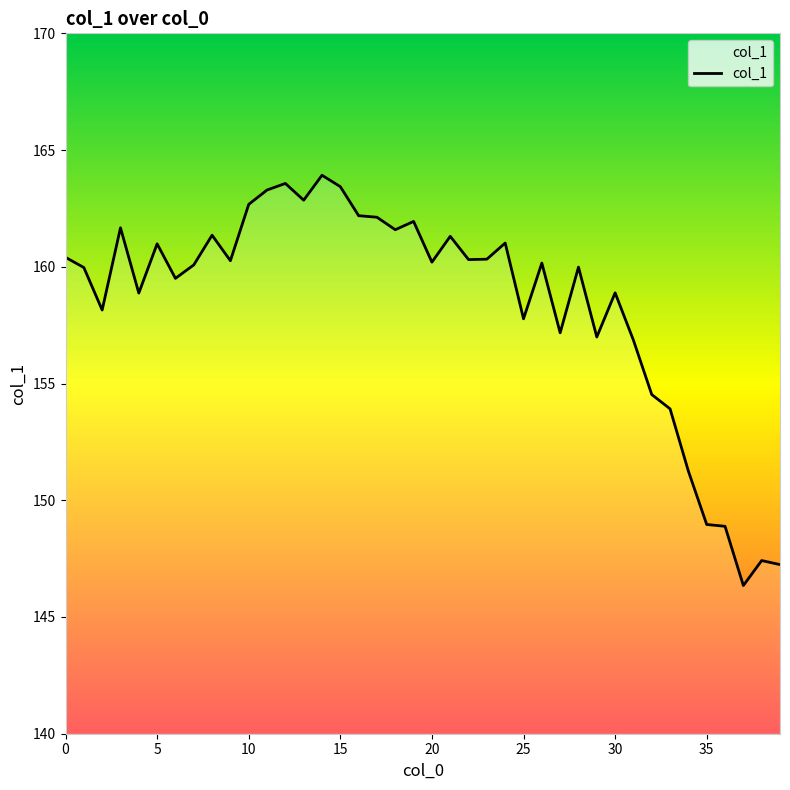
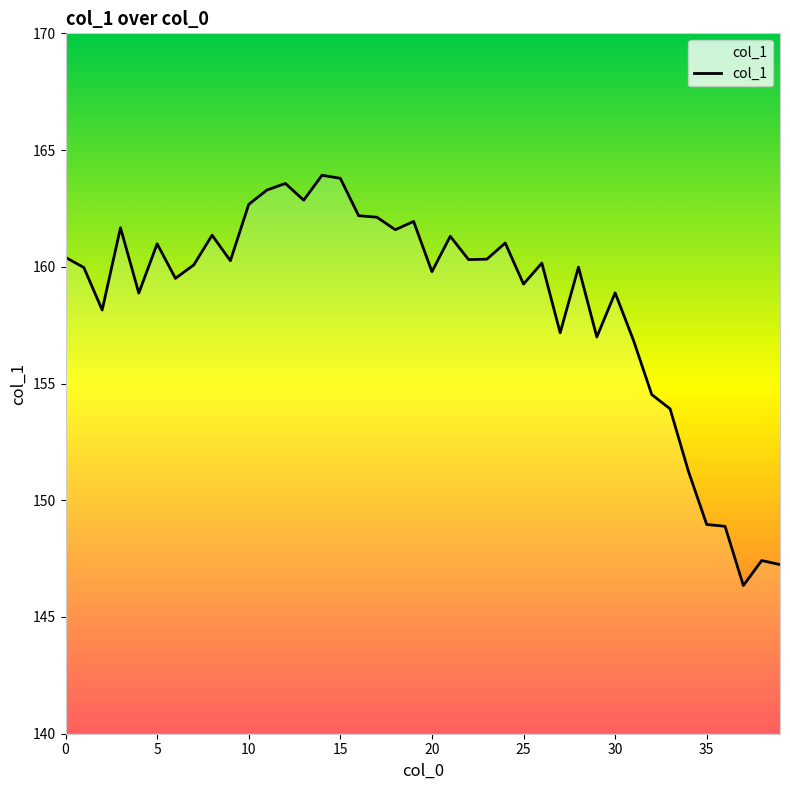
  {
    "0": 160.4,
    "5": 161.0,
    "10": 162.7,
-   "15": 163.4,
-   "20": 160.2,
-   "25": 157.8,
+   "15": 163.8,
+   "20": 159.8,
+   "25": 159.3,
    "30": 158.9,
    "35": 149.0
  }
